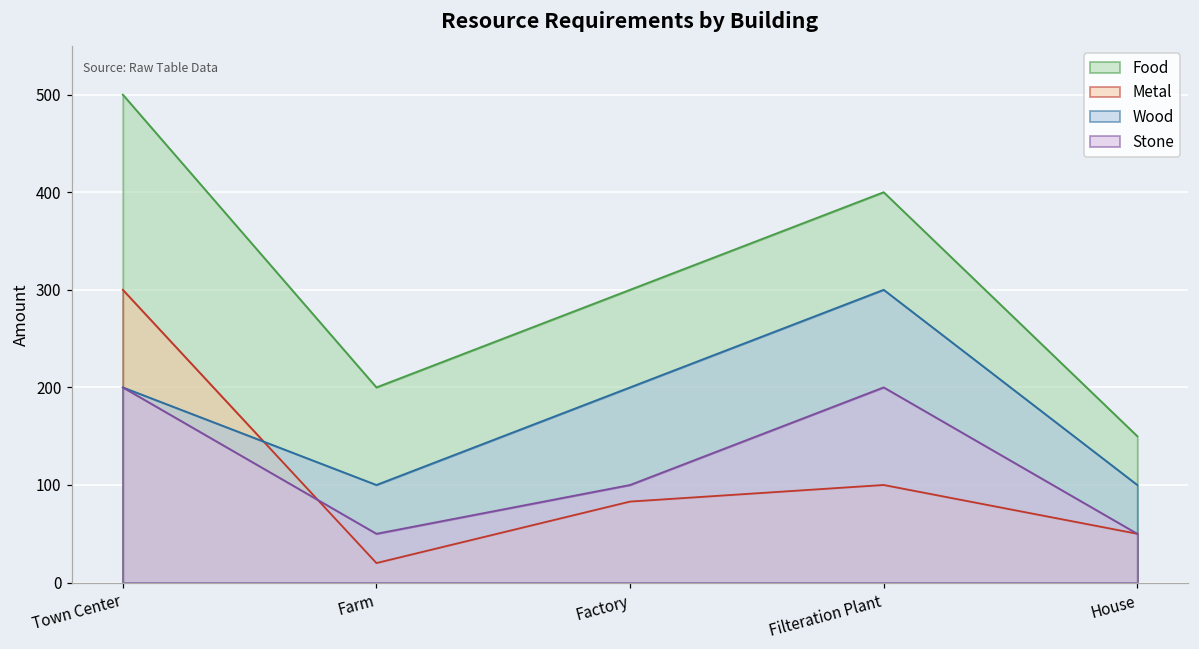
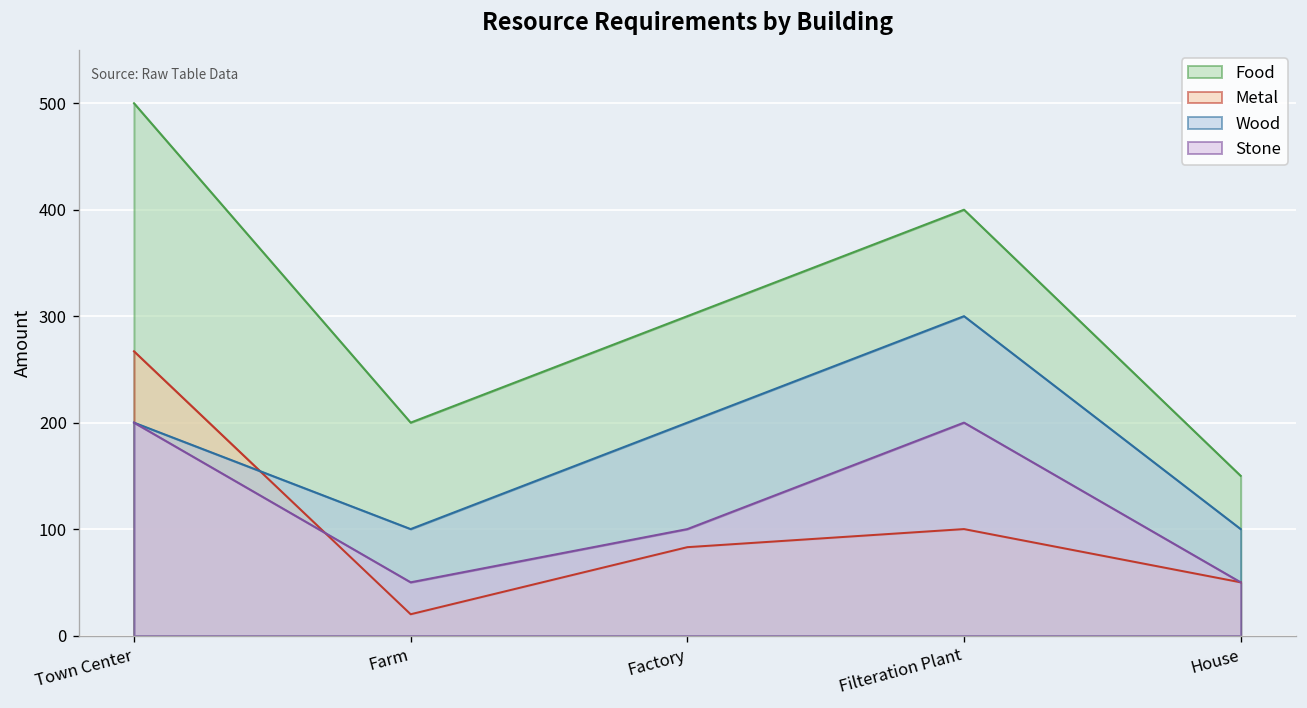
  {
    "Metal": {
-     "Town Center": 300,
+     "Town Center": 270,
      "Farm": 20,
      "Factory": 80,
      "Filteration Plant": 100
    }
  }
